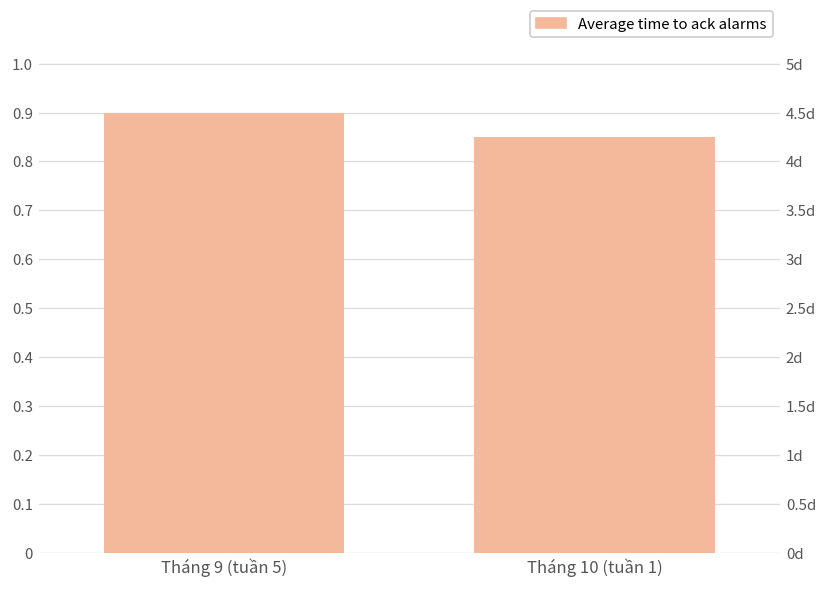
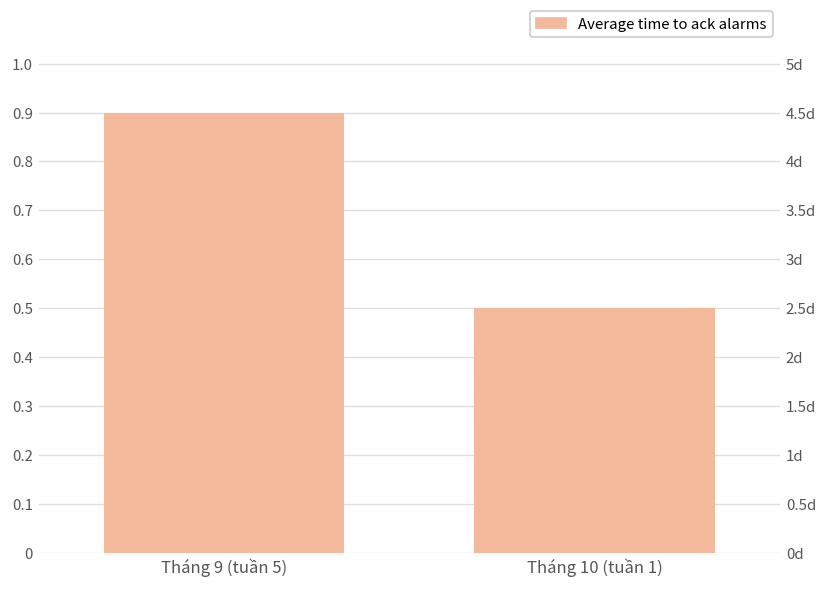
  {
    "Tháng 9 (tuần 5)": 0.90,
-   "Tháng 10 (tuần 1)": 0.85
+   "Tháng 10 (tuần 1)": 0.50
  }
